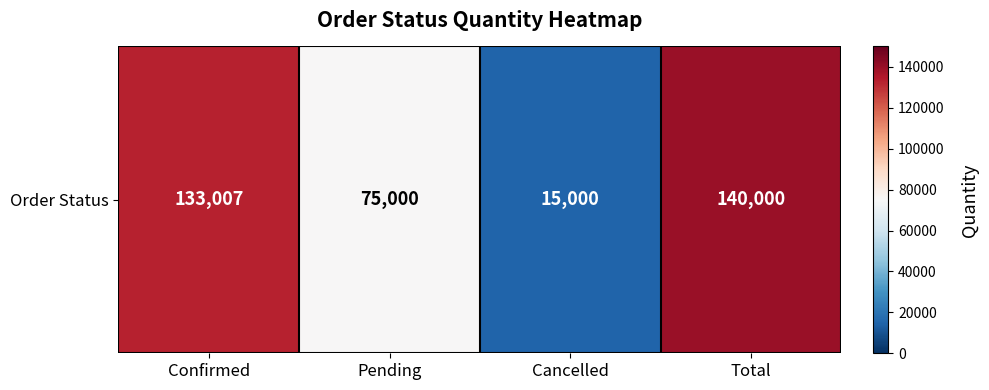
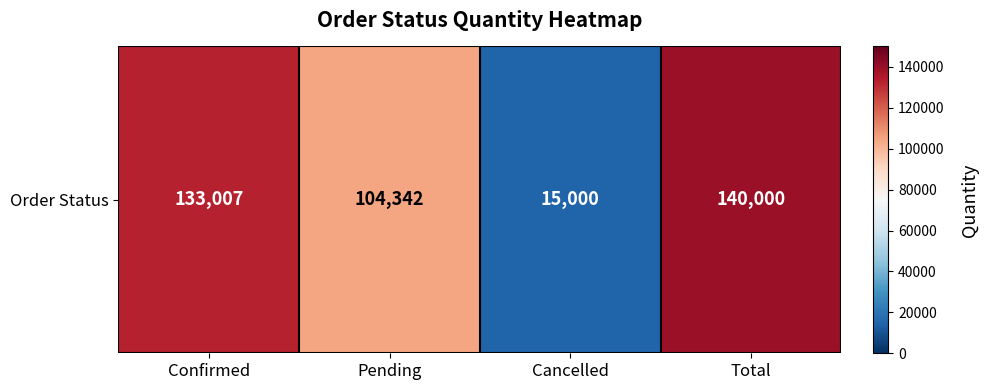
  {
    "Order Status": {
      "Confirmed": "133,007",
-     "Pending": "75,000",
+     "Pending": "104,342",
      "Cancelled": "15,000",
      "Total": "140,000"
    }
  }
